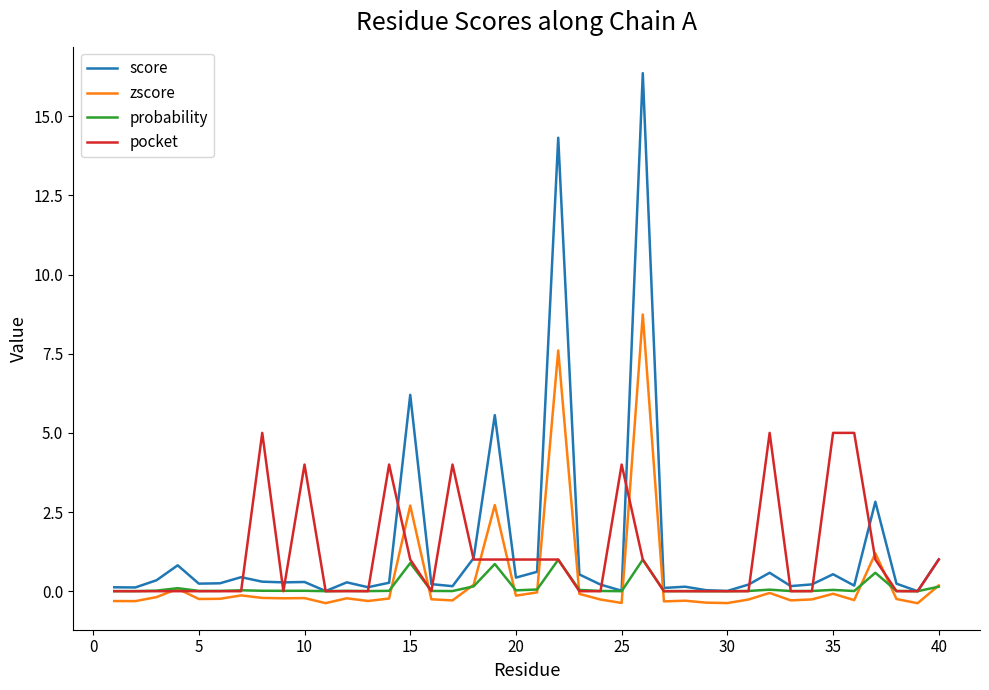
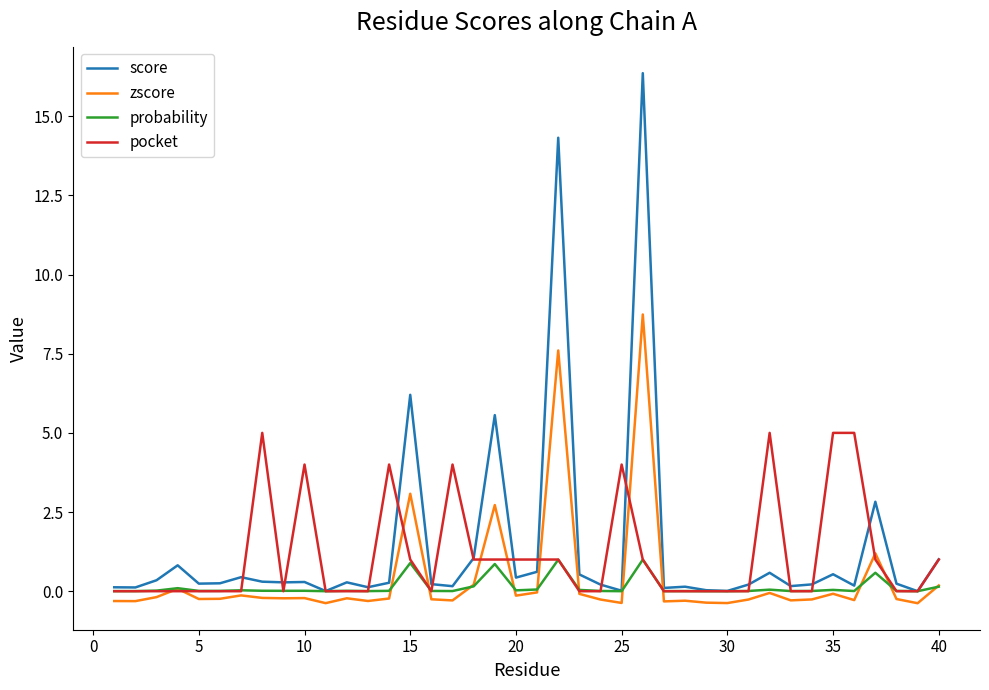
  {
    "score": {
      "5": 0.2,
      "10": 0.3,
      "15": 6.2,
      "20": 0.4,
      "35": 0.5
    },
    "zscore": {
      "5": -0.2,
      "10": -0.2,
-     "15": 2.7,
+     "15": 3.1,
      "20": -0.1,
      "25": -0.4,
      "30": -0.4,
      "35": -0.1
    },
    "probability": {
      "10": 0.0,
      "15": 0.9,
      "20": 0.0,
      "35": 0.0
    },
    "pocket": {
      "10": 4.0,
      "15": 1.0,
      "20": 1.0,
      "25": 4.0,
      "35": 5.0
    }
  }
